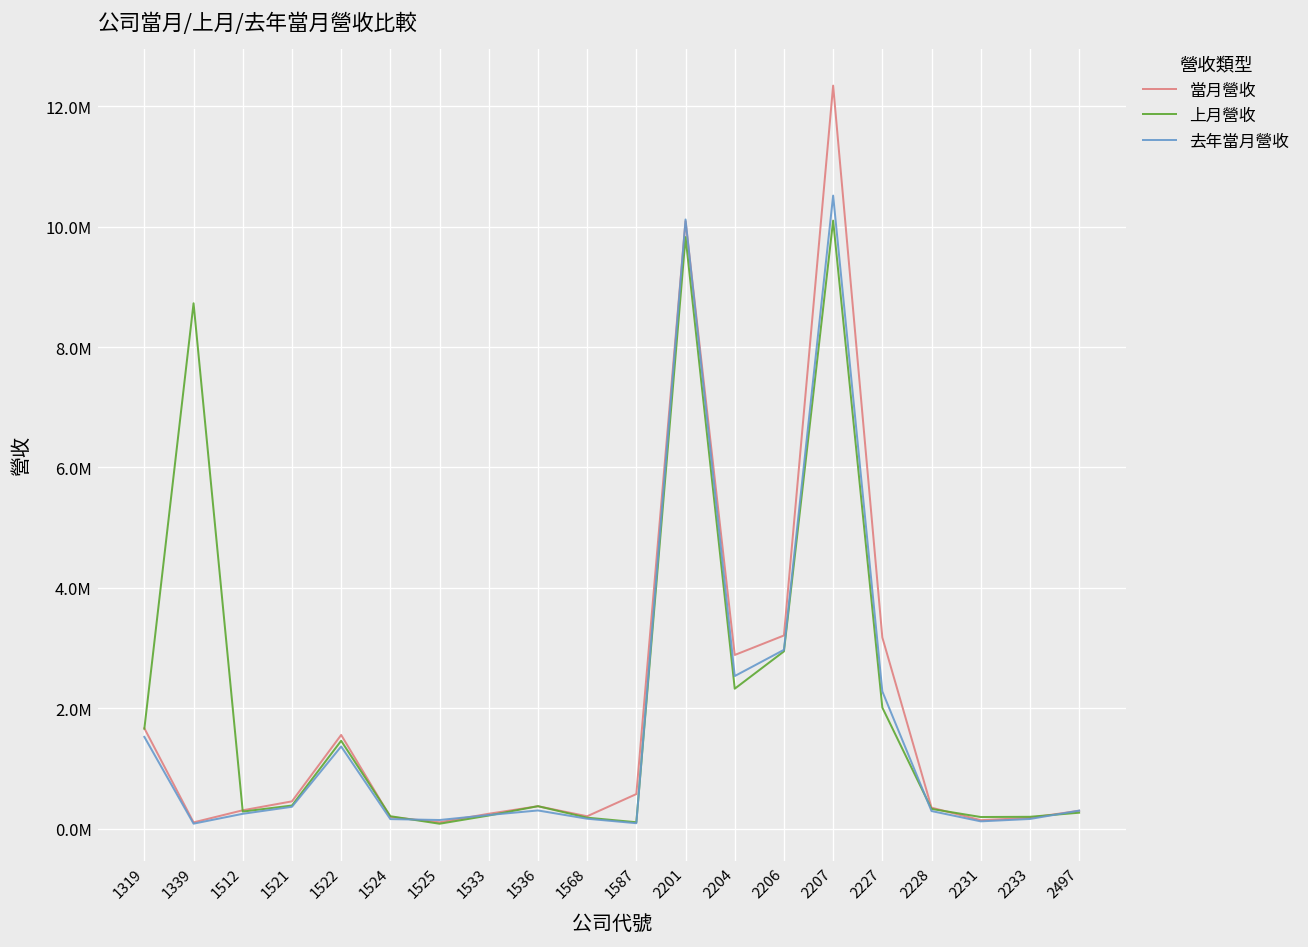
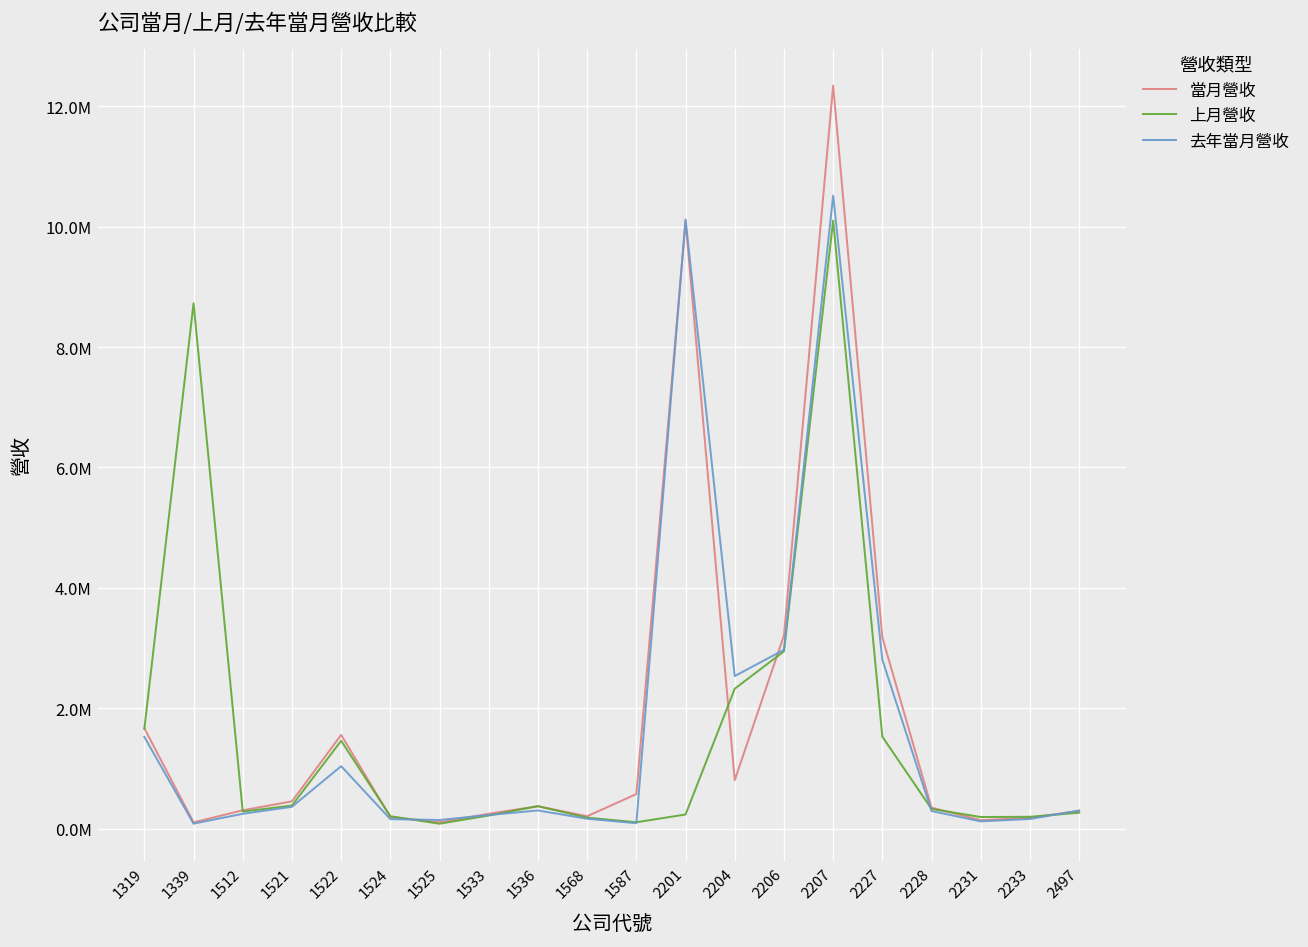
  {
    "當月營收": {
      "1521": 500000,
      "1522": 1600000,
      "1587": 600000,
-     "2204": 2900000,
+     "2204": 800000,
      "2206": 3200000,
      "2207": 12300000,
      "2227": 3200000
    },
    "上月營收": {
      "1339": 8700000,
      "1522": 1500000,
-     "2201": 9800000,
+     "2201": 200000,
      "2204": 2300000,
      "2207": 10100000,
-     "2227": 2000000,
+     "2227": 1500000,
      "2231": 200000
    },
    "去年當月營收": {
      "1319": 1500000,
-     "1522": 1400000,
+     "1522": 1000000,
      "1536": 300000,
      "2204": 2500000,
      "2207": 10500000,
-     "2227": 2300000
+     "2227": 2800000
    }
  }
